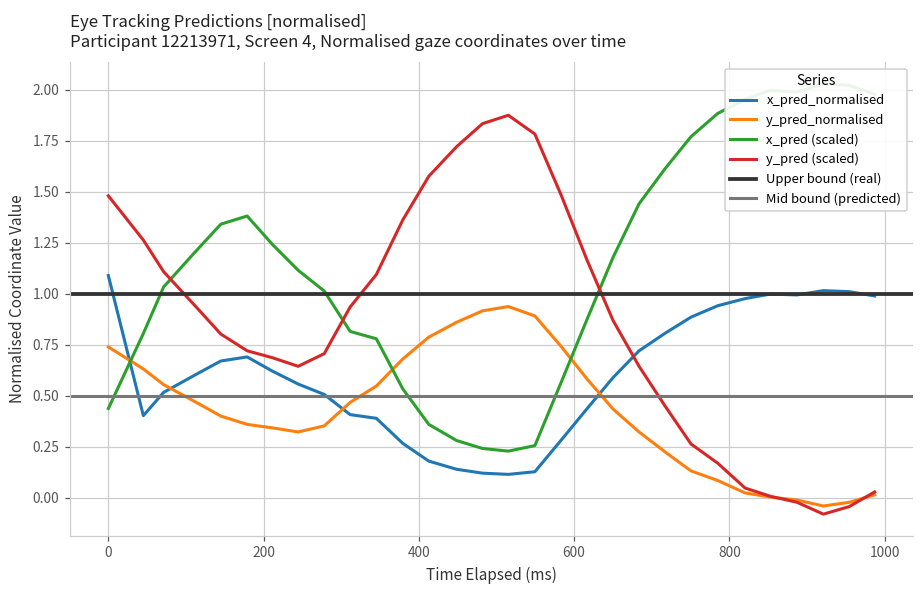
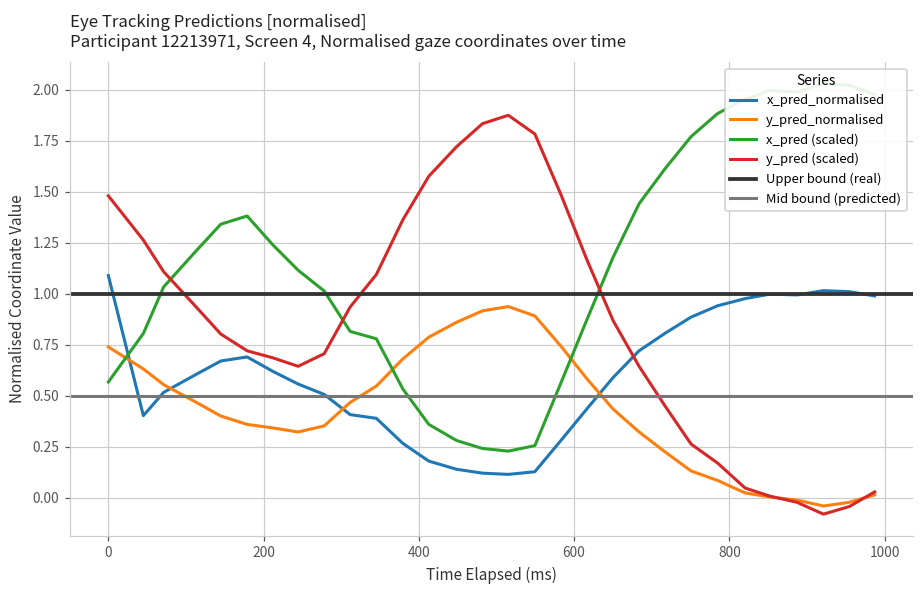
  {
    "x_pred_normalised": {
      "0": 1.09
    },
    "y_pred_normalised": {
      "0": 0.74
    },
    "x_pred (scaled)": {
-     "0": 0.44
+     "0": 0.57
    },
    "y_pred (scaled)": {
      "0": 1.48
    }
  }
